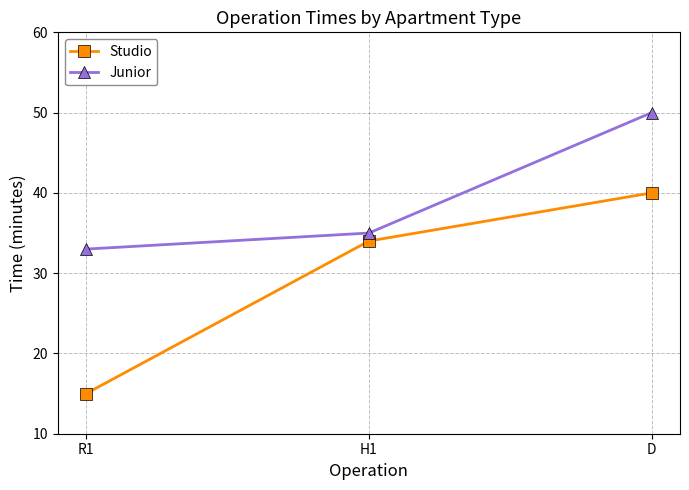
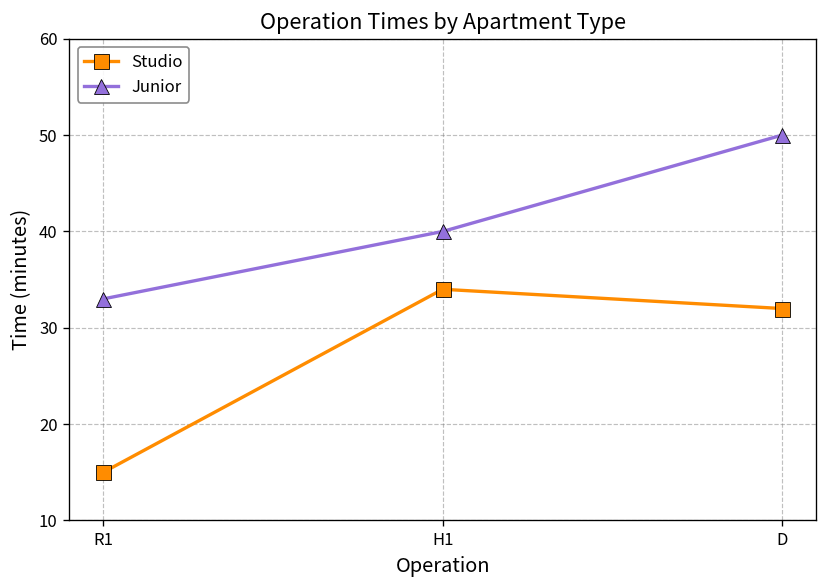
  {
    "Studio": {
      "R1": 15,
      "H1": 34,
-     "D": 40
+     "D": 32
    },
    "Junior": {
      "R1": 33,
-     "H1": 35,
+     "H1": 40,
      "D": 50
    }
  }
